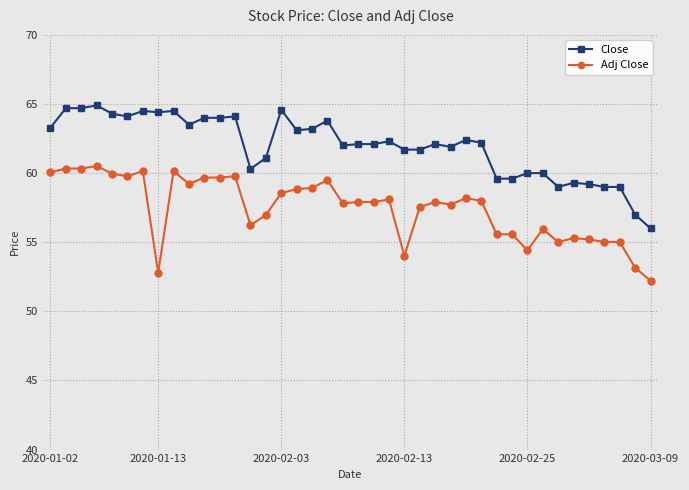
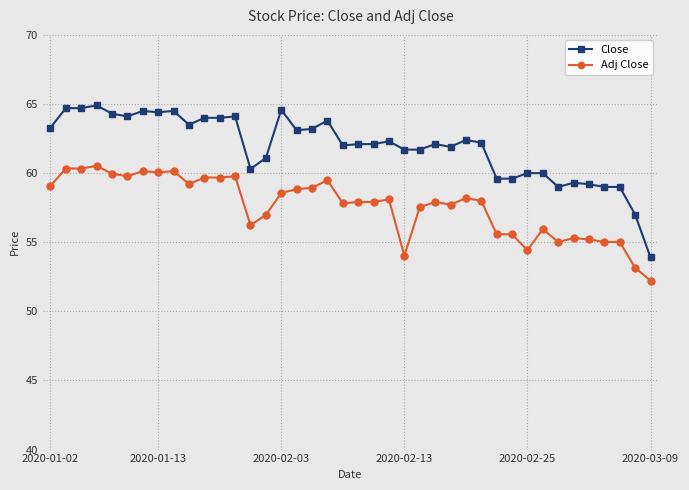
  {
    "Close": {
      "2020-01-02": 63.3,
      "2020-01-13": 64.4,
      "2020-02-03": 64.6,
      "2020-02-13": 61.7,
      "2020-02-25": 60.0,
-     "2020-03-09": 56.0
+     "2020-03-09": 53.9
    },
    "Adj Close": {
-     "2020-01-02": 60.1,
-     "2020-01-13": 52.8,
+     "2020-01-02": 59.1,
+     "2020-01-13": 60.1,
      "2020-02-03": 58.6,
      "2020-02-13": 54.0,
      "2020-02-25": 54.4,
      "2020-03-09": 52.2
    }
  }
